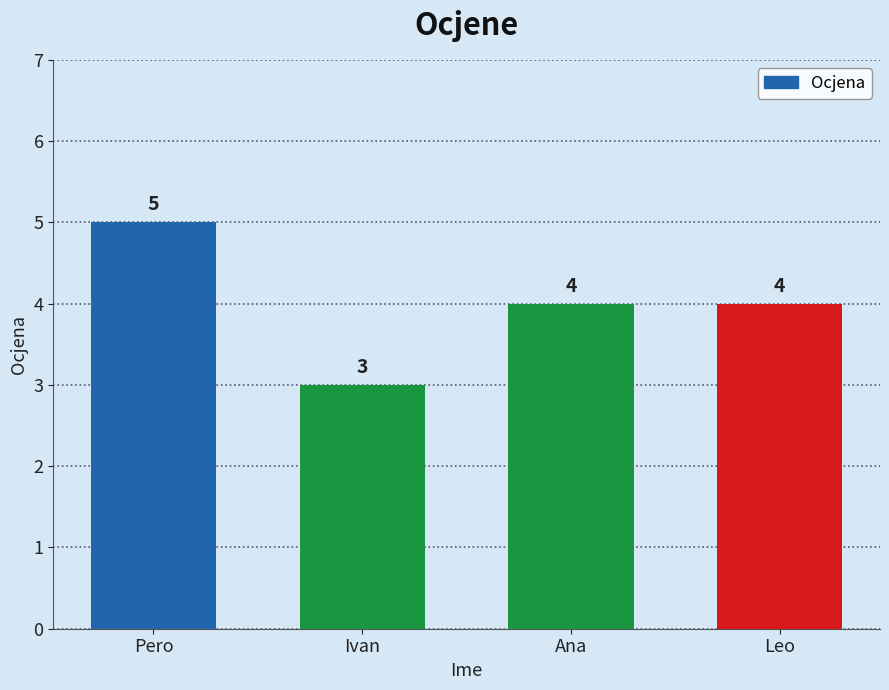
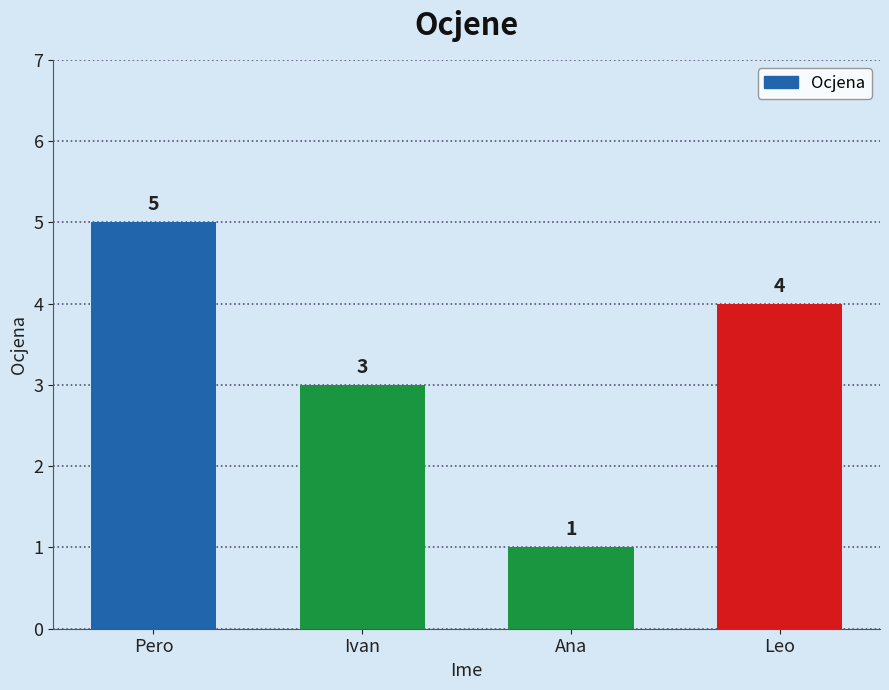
  {
    "Pero": 5,
    "Ivan": 3,
-   "Ana": 4,
+   "Ana": 1,
    "Leo": 4
  }
